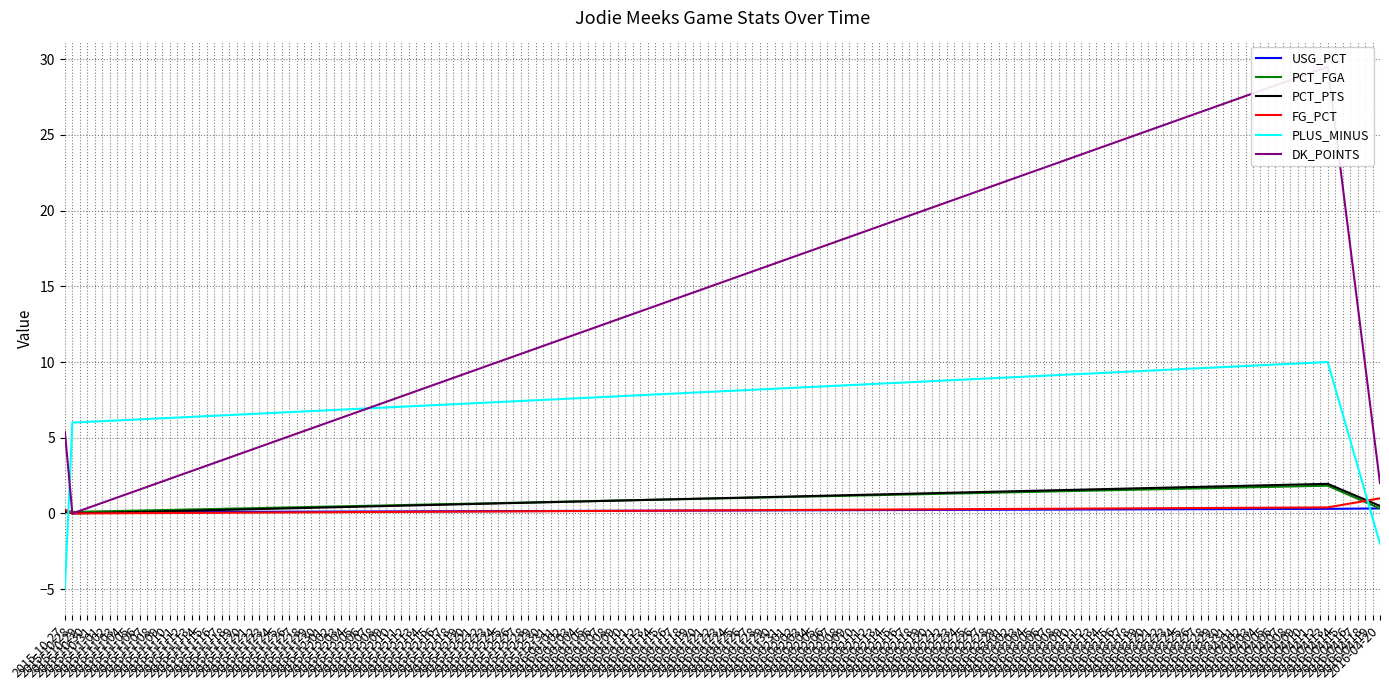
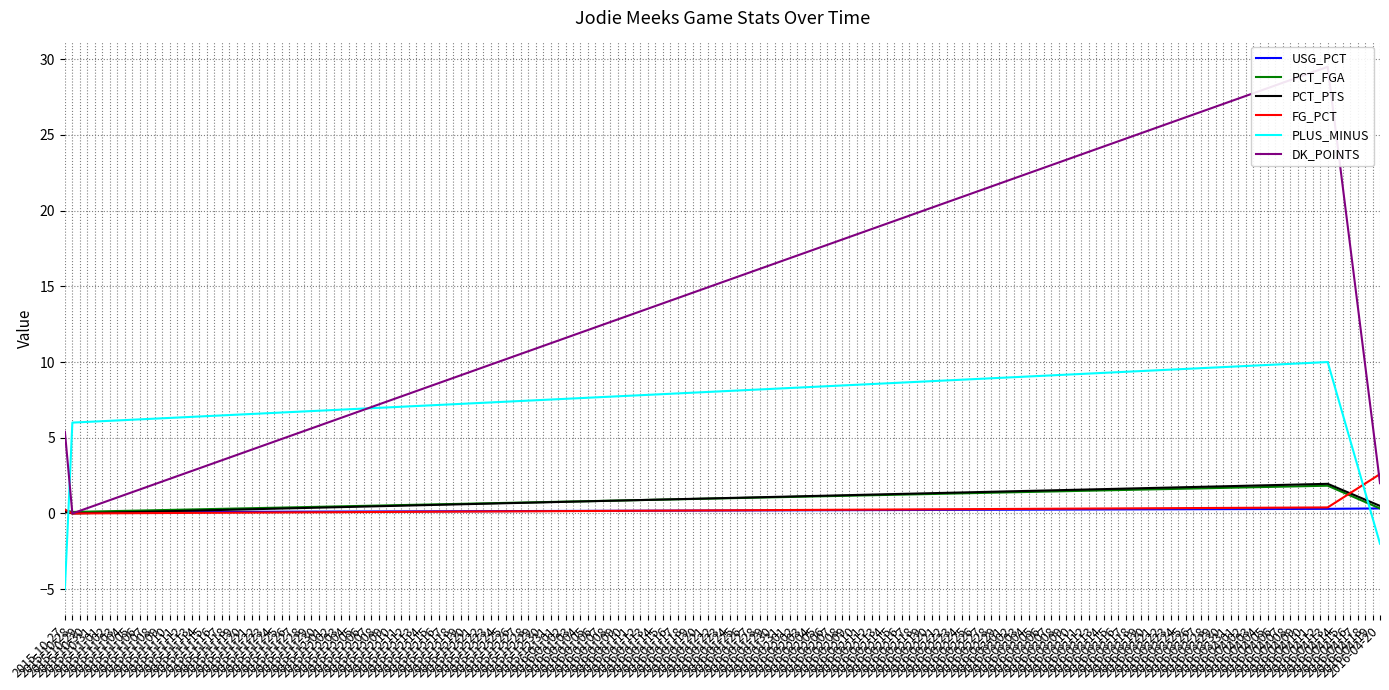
  {
    "FG_PCT": {
-     "2016-04-20": 1.0
+     "2016-04-20": 2.6
    },
    "PLUS_MINUS": {
      "2015-10-27": -5.0,
      "2015-10-28": 6.0,
      "2016-04-13": 10.0,
      "2016-04-20": -2.0
    },
    "DK_POINTS": {
      "2015-10-27": 5.4,
      "2016-04-20": 2.0
    }
  }
